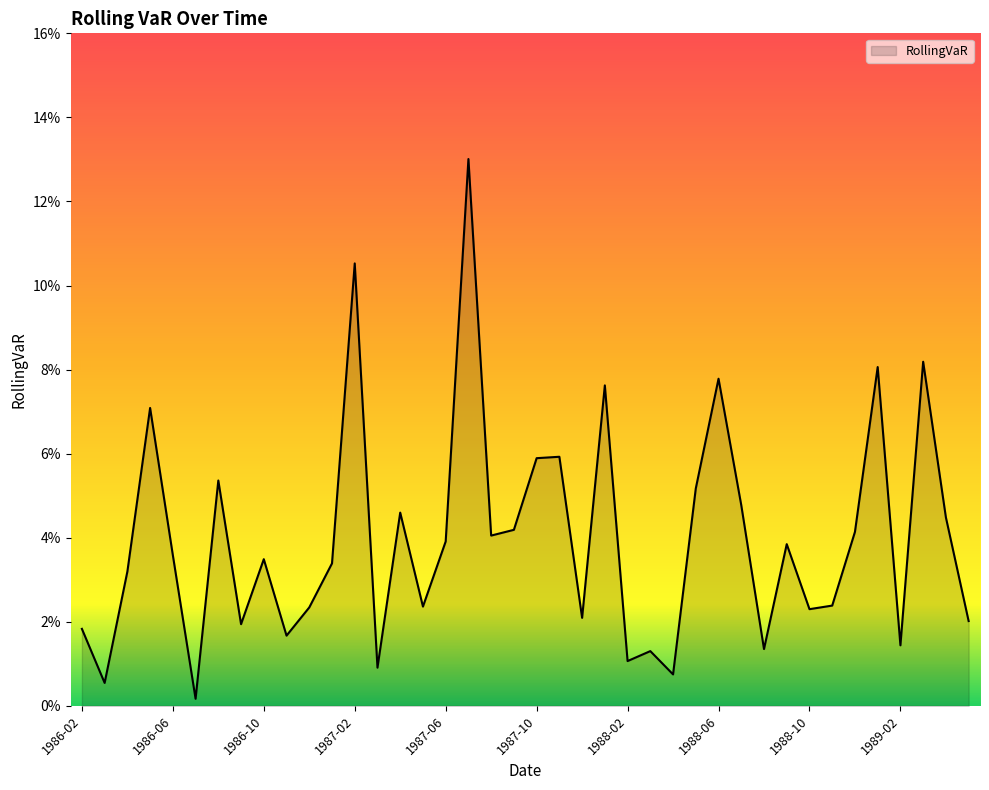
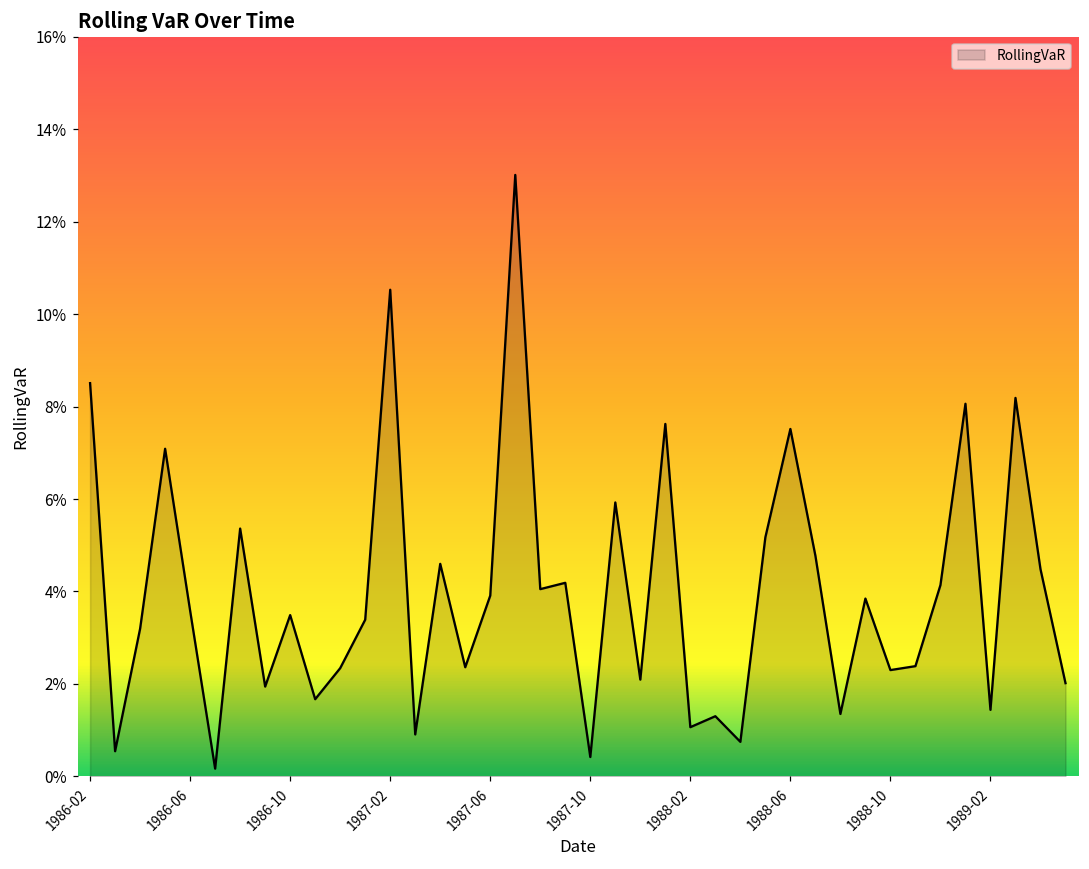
  {
-   "1986-02": "1.8%",
+   "1986-02": "8.5%",
    "1986-06": "3.6%",
    "1986-10": "3.5%",
    "1987-02": "10.5%",
    "1987-06": "3.9%",
-   "1987-10": "5.9%",
+   "1987-10": "0.4%",
    "1988-02": "1.1%",
-   "1988-06": "7.8%",
+   "1988-06": "7.5%",
    "1988-10": "2.3%",
    "1989-02": "1.4%"
  }
